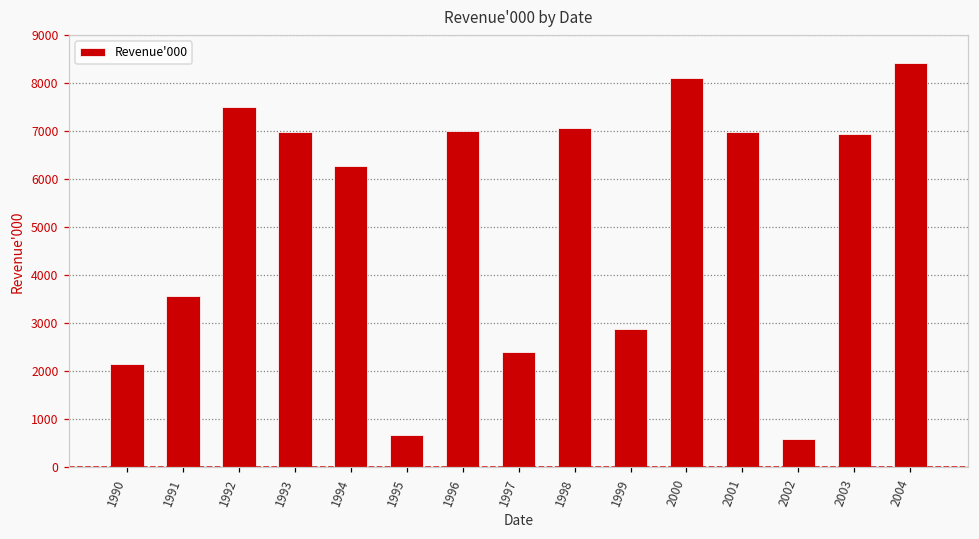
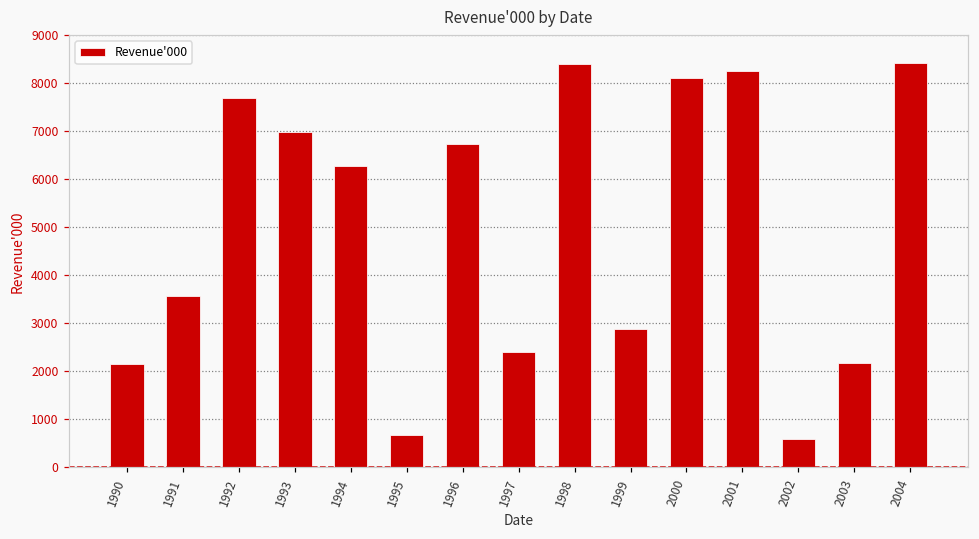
  {
    "1990": 2200,
    "1991": 3600,
-   "1992": 7500,
+   "1992": 7700,
    "1993": 7000,
    "1994": 6300,
    "1995": 700,
-   "1996": 7000,
+   "1996": 6700,
    "1997": 2400,
-   "1998": 7100,
+   "1998": 8400,
    "1999": 2900,
    "2000": 8100,
-   "2001": 7000,
+   "2001": 8300,
    "2002": 600,
-   "2003": 6900,
+   "2003": 2200,
    "2004": 8400
  }
